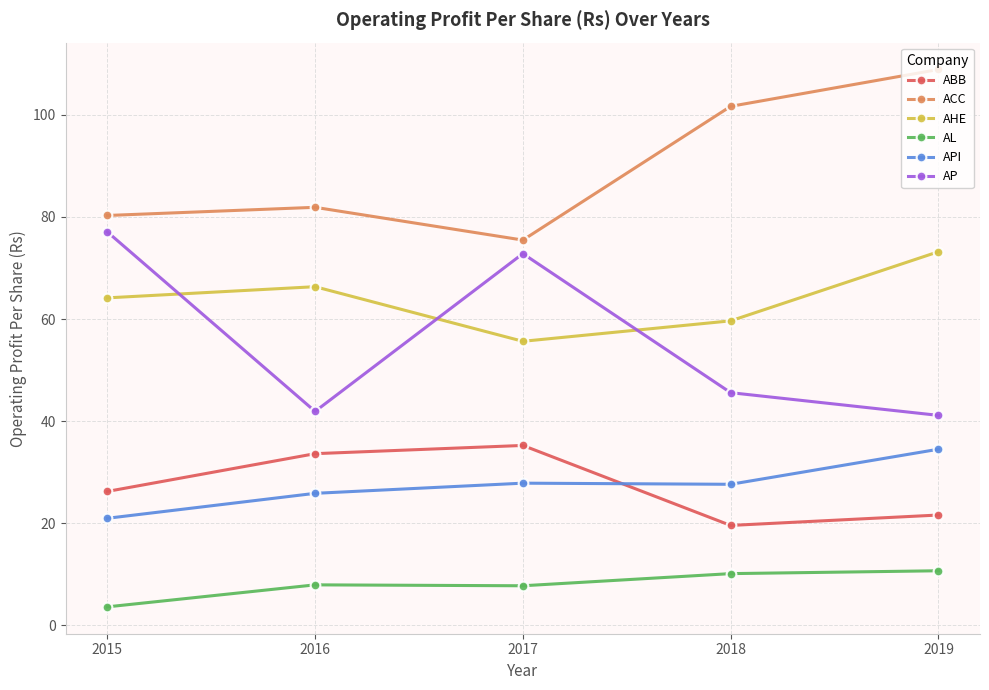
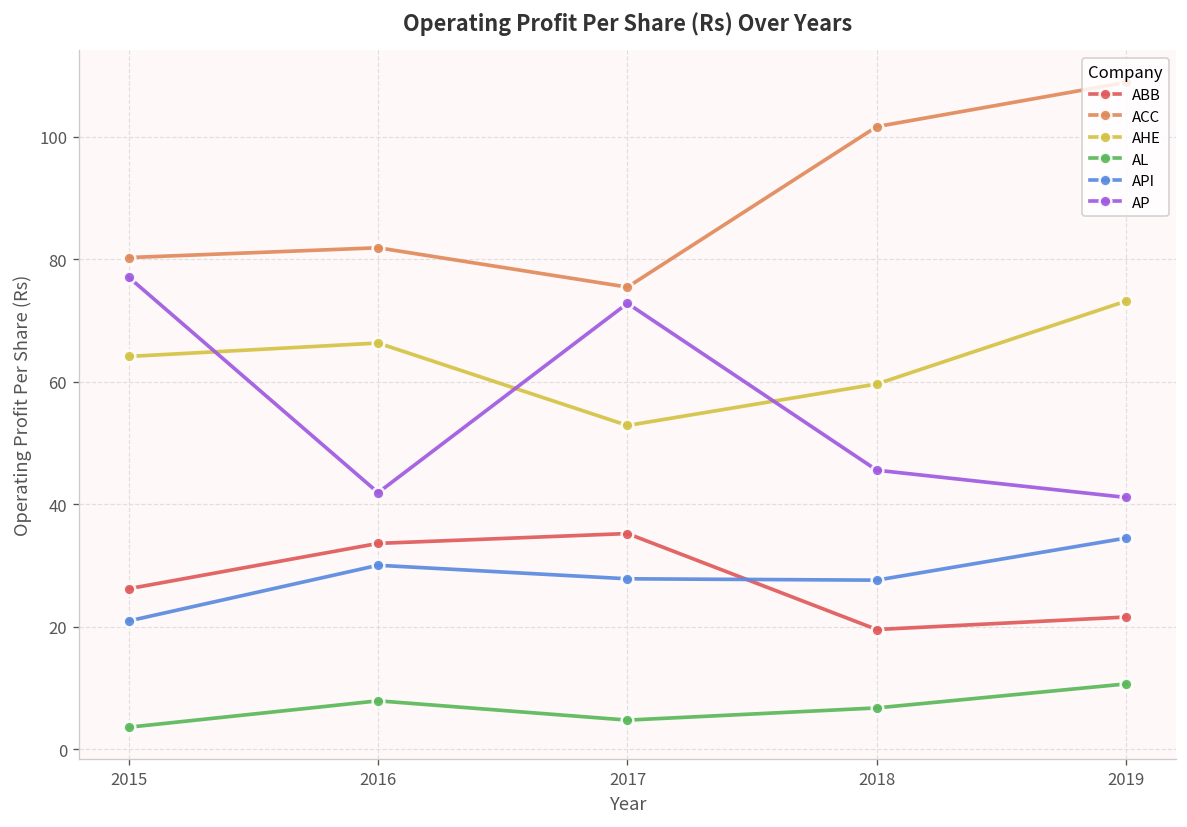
  {
    "AHE": {
      "2015": 64,
      "2016": 66,
-     "2017": 56,
+     "2017": 53,
      "2018": 60,
      "2019": 73
    },
    "AL": {
      "2015": 4,
      "2016": 8,
-     "2017": 8,
-     "2018": 10,
+     "2017": 5,
+     "2018": 7,
      "2019": 11
    },
    "API": {
      "2015": 21,
-     "2016": 26,
+     "2016": 30,
      "2017": 28,
      "2018": 28,
      "2019": 34
    },
    "AP": {
      "2015": 77,
      "2016": 42,
      "2017": 73,
      "2018": 46,
      "2019": 41
    }
  }
